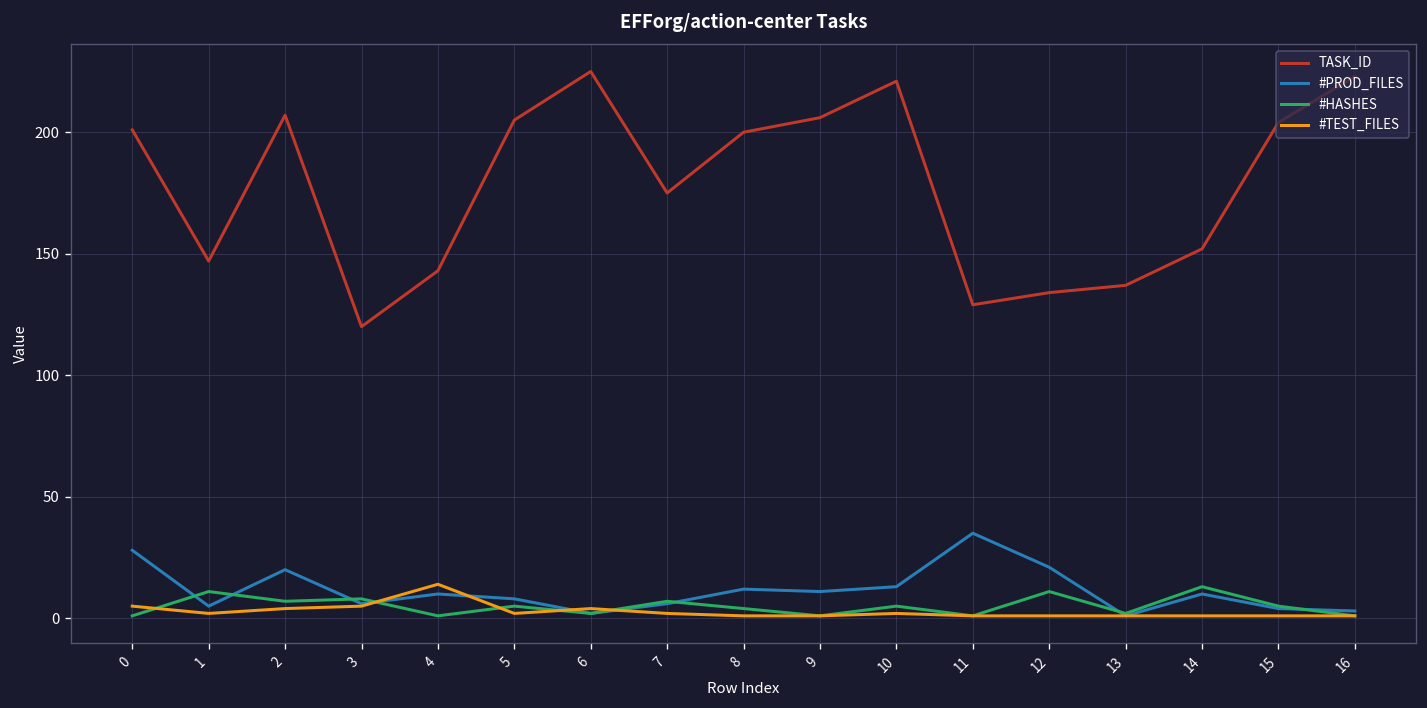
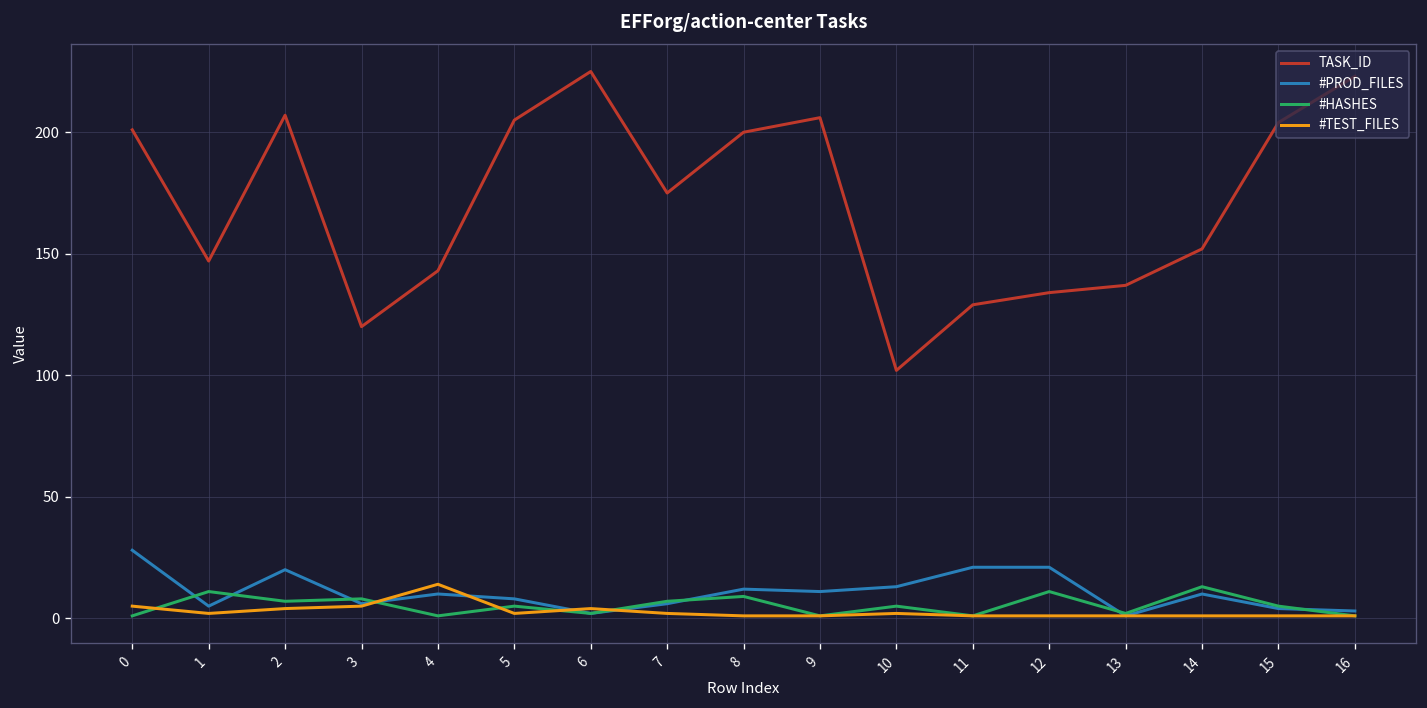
  {
    "TASK_ID": {
      "0": 201,
      "1": 147,
      "2": 207,
      "3": 120,
      "4": 143,
      "5": 205,
      "6": 225,
      "7": 175,
      "8": 200,
      "9": 206,
-     "10": 221,
+     "10": 102,
      "11": 129,
      "12": 134,
      "13": 137,
      "14": 152
    },
    "#PROD_FILES": {
      "0": 28,
      "1": 5,
      "2": 20,
      "4": 10,
      "5": 8,
      "8": 12,
      "9": 11,
      "10": 13,
-     "11": 35,
+     "11": 21,
      "12": 21,
      "14": 10,
      "16": 3
    },
    "#HASHES": {
      "0": 1,
      "1": 11,
      "2": 7,
      "3": 8,
      "4": 1,
      "5": 5,
-     "8": 4,
+     "8": 9,
      "10": 5,
      "12": 11,
      "14": 13
    },
    "#TEST_FILES": {
      "0": 5,
      "1": 2,
      "2": 4,
      "4": 14,
      "5": 2,
      "6": 4,
      "7": 2,
      "8": 1,
      "10": 2,
      "12": 1,
      "14": 1,
      "15": 1
    }
  }
